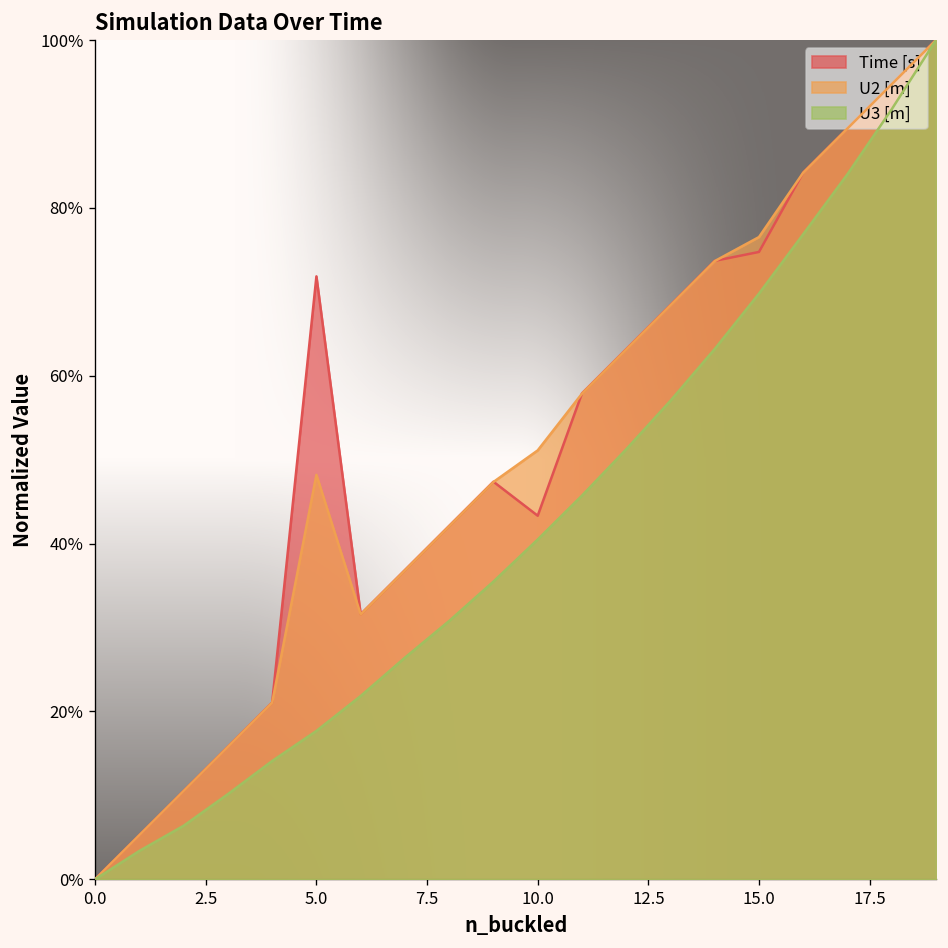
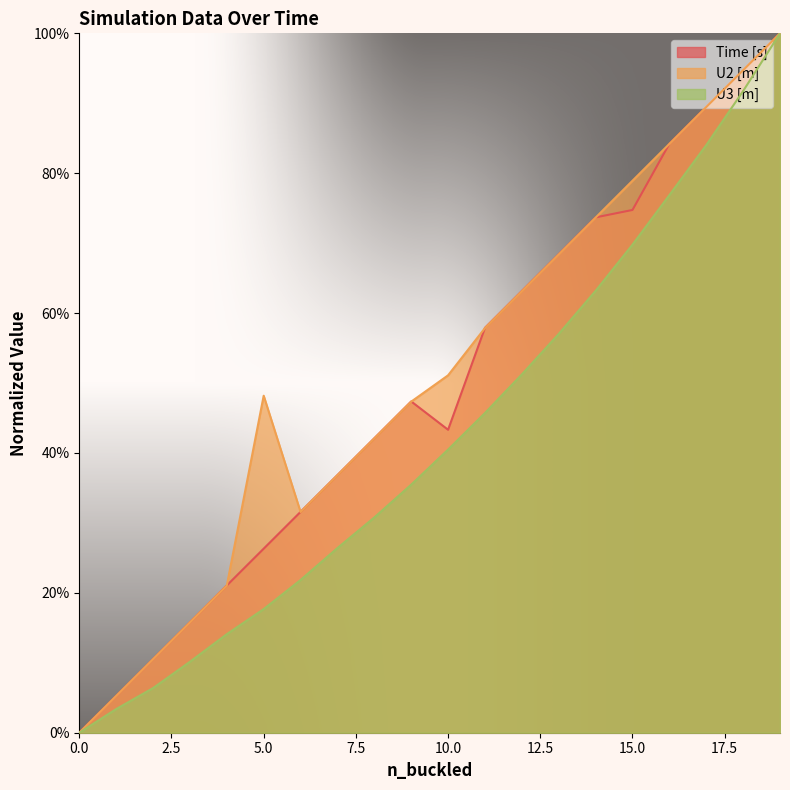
  {
    "Time [s]": {
-     "5.0": "72%",
+     "5.0": "26%",
      "10.0": "43%",
      "15.0": "75%"
    },
    "U2 [m]": {
      "5.0": "48%",
      "10.0": "51%",
-     "15.0": "77%"
+     "15.0": "79%"
    },
    "U3 [m]": {
      "5.0": "18%",
      "10.0": "40%",
      "15.0": "70%"
    }
  }
